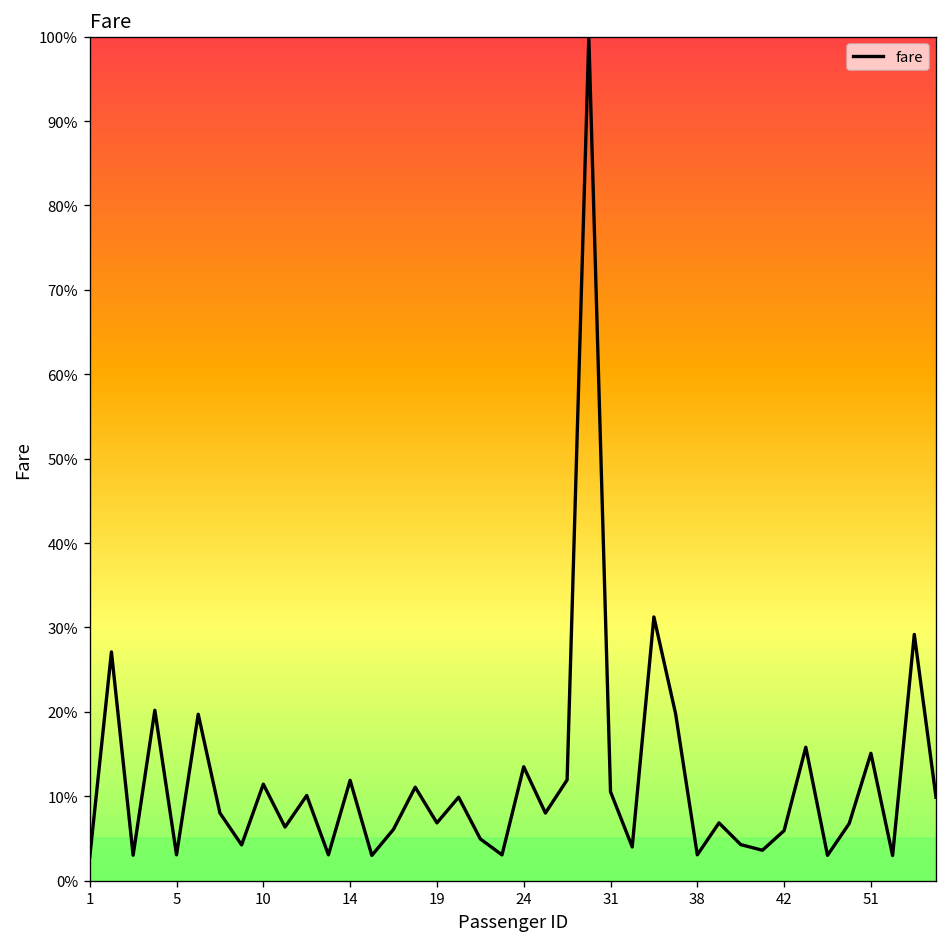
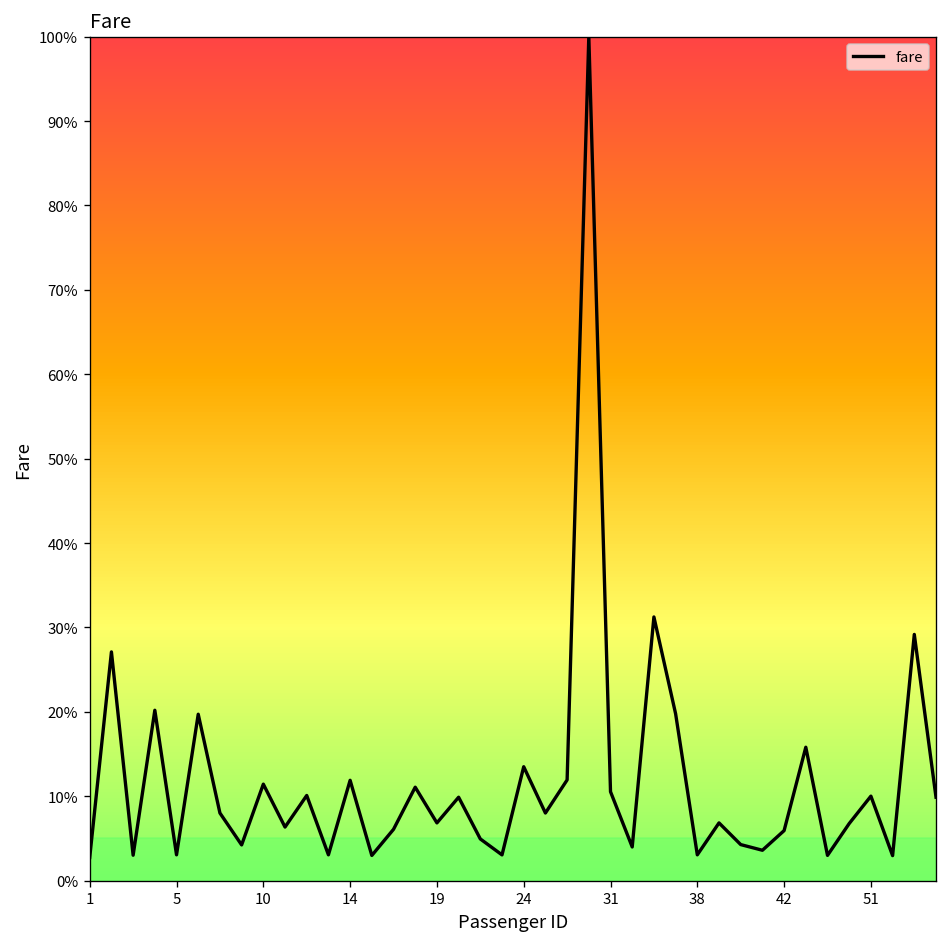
  {
    "24": "13%",
    "42": "6%",
-   "51": "15%"
+   "51": "10%"
  }
